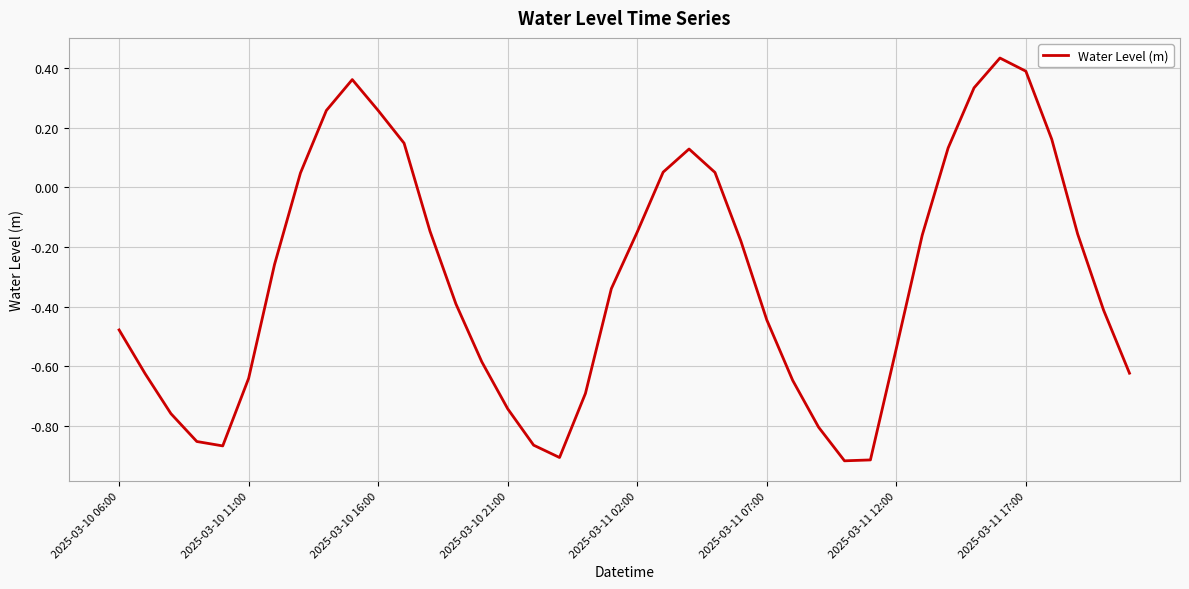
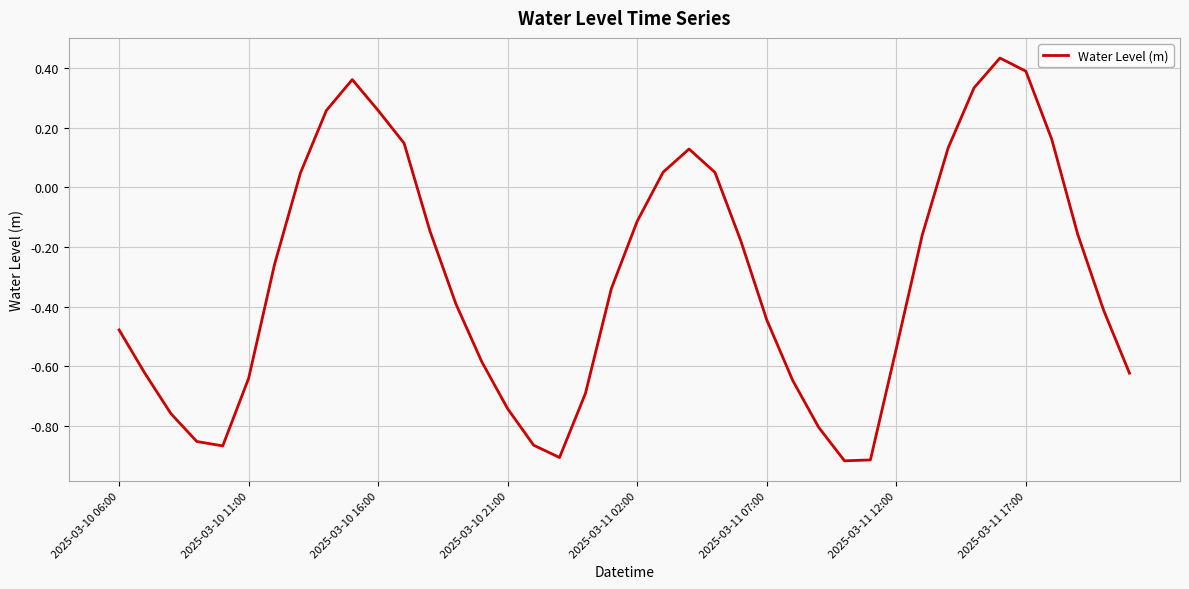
  {
    "2025-03-10 06:00": -0.48,
    "2025-03-10 11:00": -0.64,
    "2025-03-10 16:00": 0.26,
    "2025-03-10 21:00": -0.74,
-   "2025-03-11 02:00": -0.15,
+   "2025-03-11 02:00": -0.11,
    "2025-03-11 07:00": -0.44,
    "2025-03-11 12:00": -0.54,
    "2025-03-11 17:00": 0.39
  }
